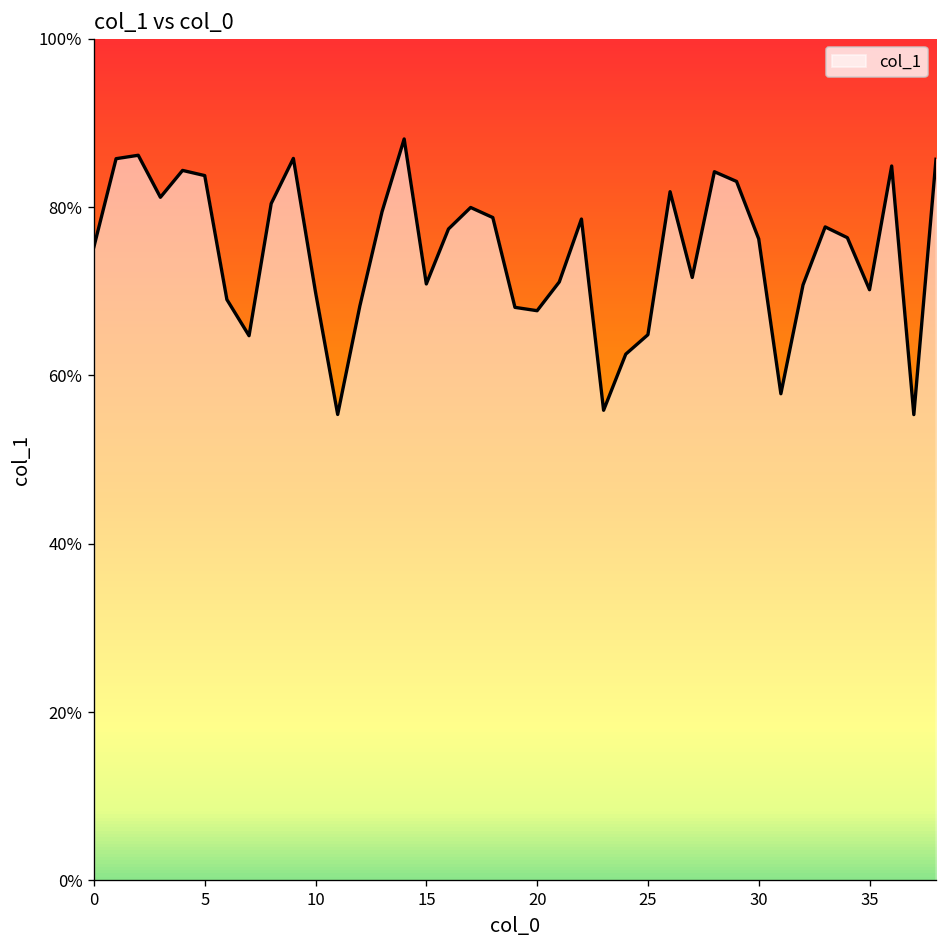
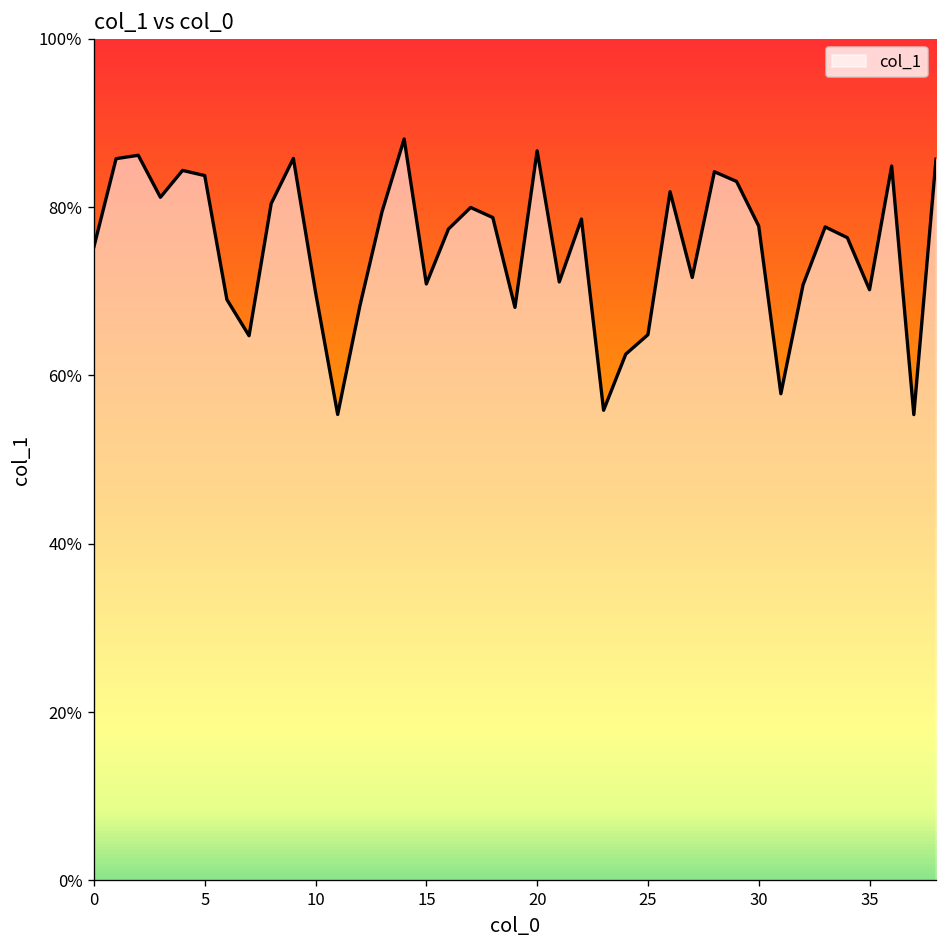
  {
    "0": "75%",
    "5": "84%",
    "10": "70%",
    "15": "71%",
-   "20": "68%",
+   "20": "87%",
    "25": "65%",
-   "30": "76%",
+   "30": "78%",
    "35": "70%"
  }
